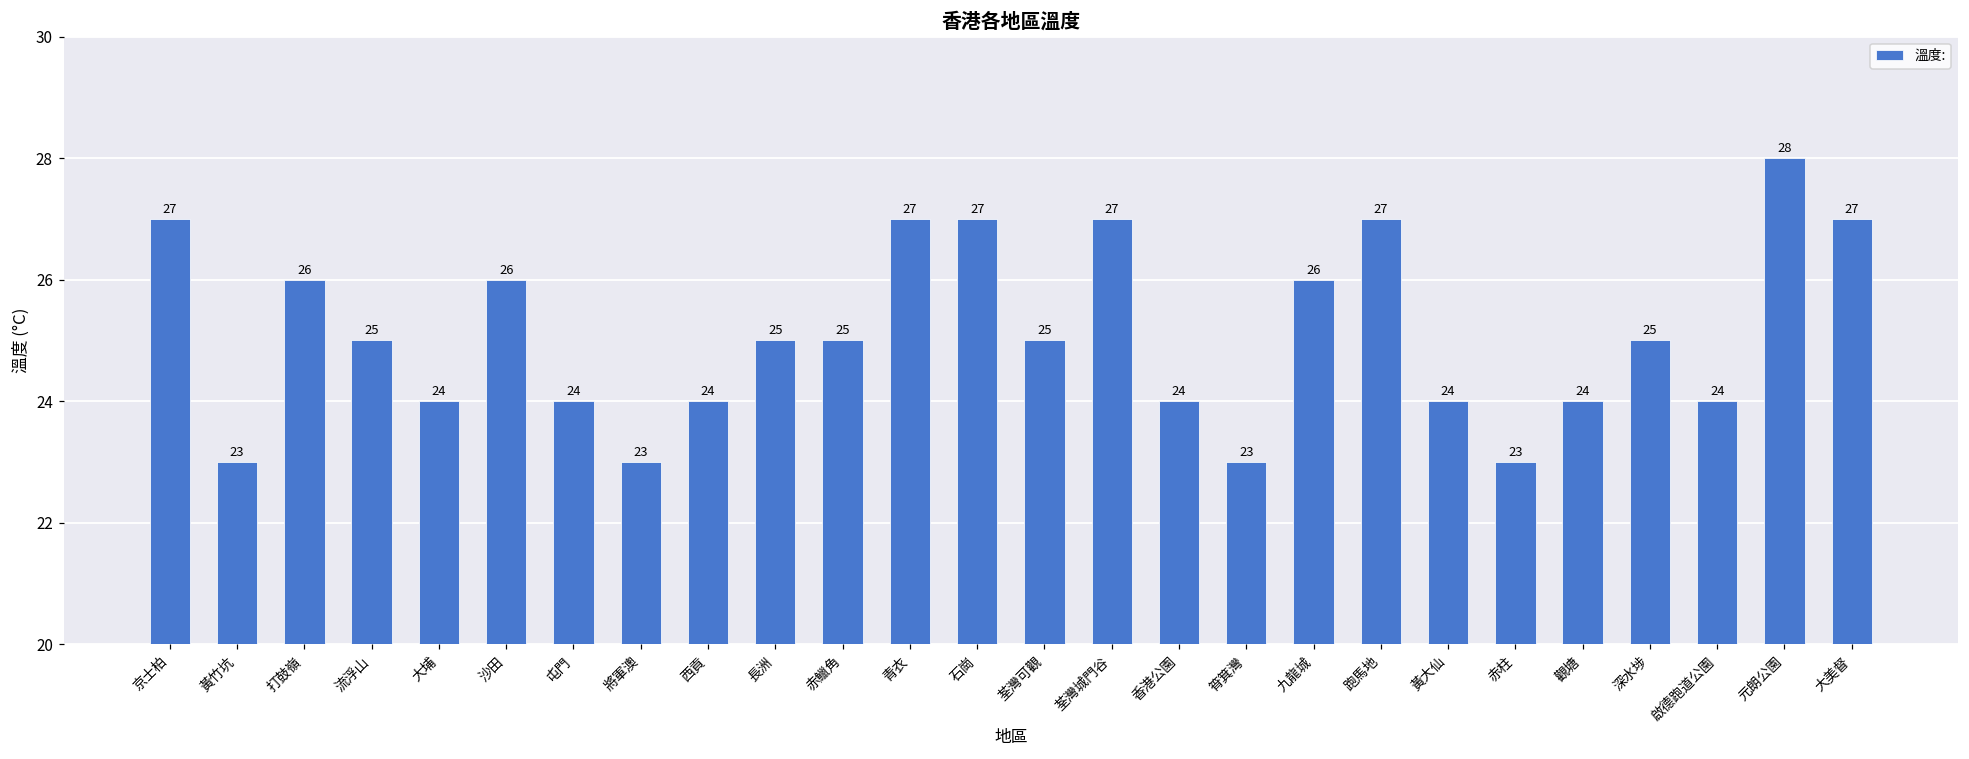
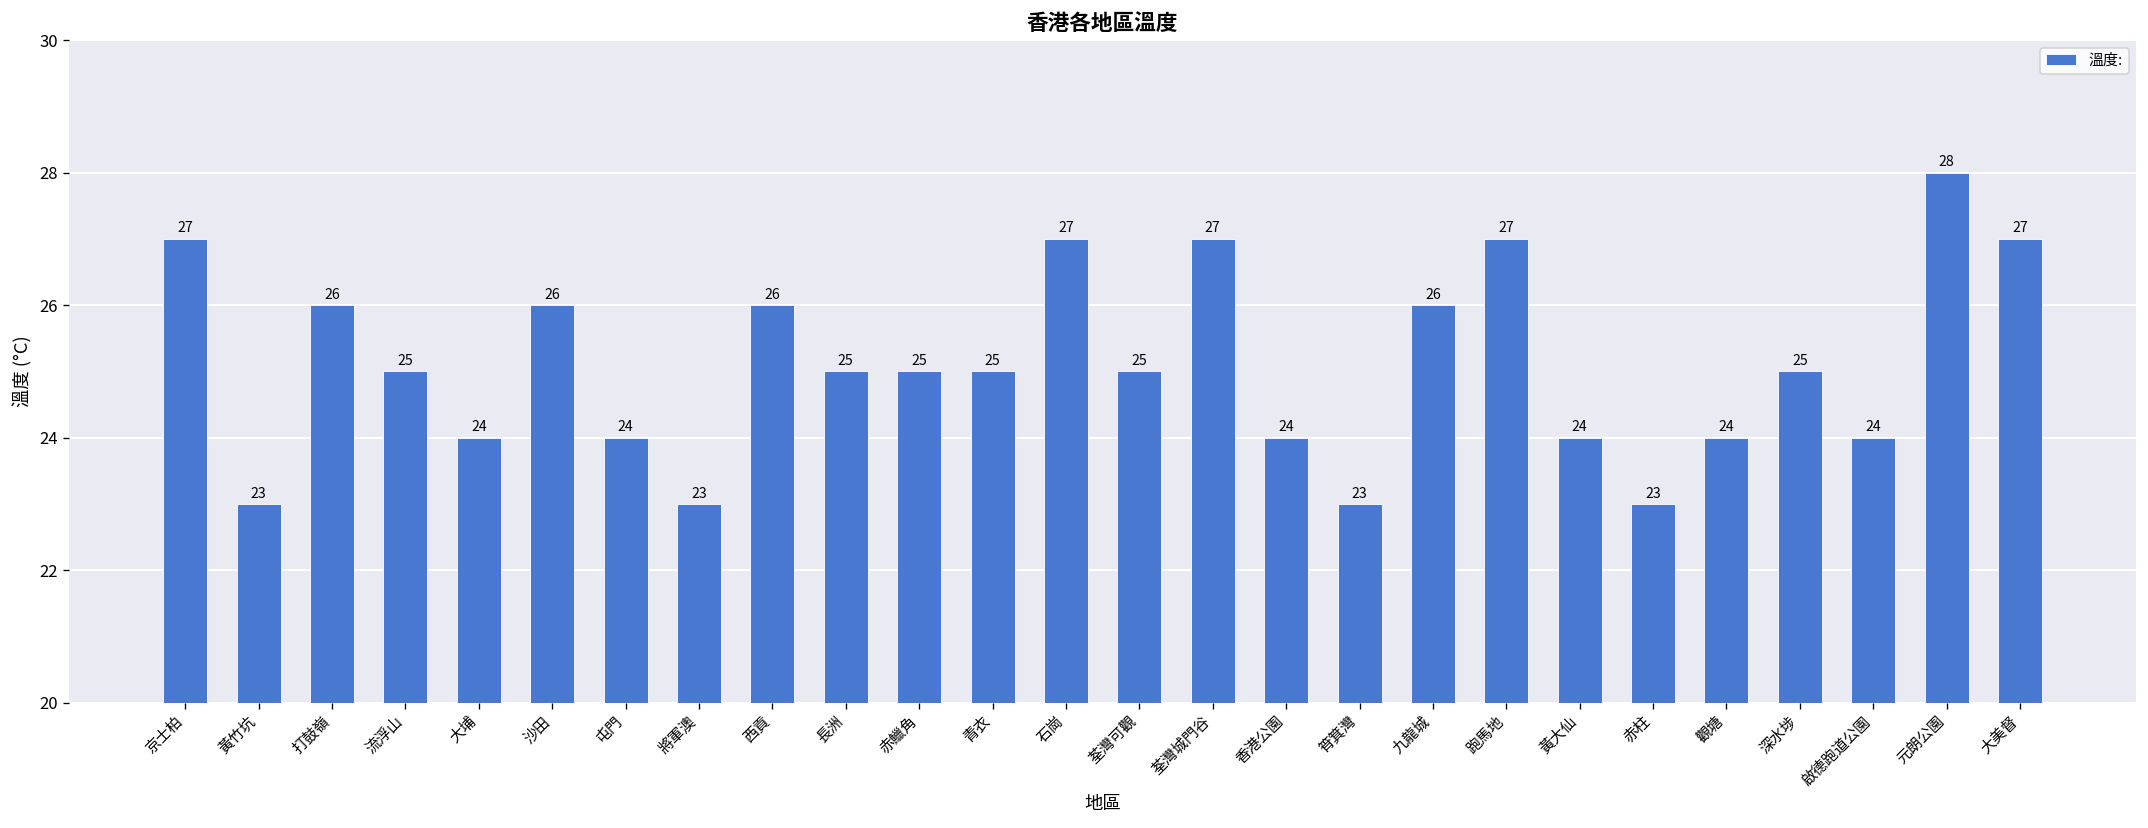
  {
    "京士柏": 27,
    "黃竹坑": 23,
    "打鼓嶺": 26,
    "流浮山": 25,
    "大埔": 24,
    "沙田": 26,
    "屯門": 24,
    "將軍澳": 23,
-   "西貢": 24,
+   "西貢": 26,
    "長洲": 25,
    "赤鱲角": 25,
-   "青衣": 27,
+   "青衣": 25,
    "石崗": 27,
    "荃灣可觀": 25,
    "荃灣城門谷": 27,
    "香港公園": 24,
    "筲箕灣": 23,
    "九龍城": 26,
    "跑馬地": 27,
    "黃大仙": 24,
    "赤柱": 23,
    "觀塘": 24,
    "深水埗": 25,
    "啟德跑道公園": 24,
    "元朗公園": 28,
    "大美督": 27
  }
